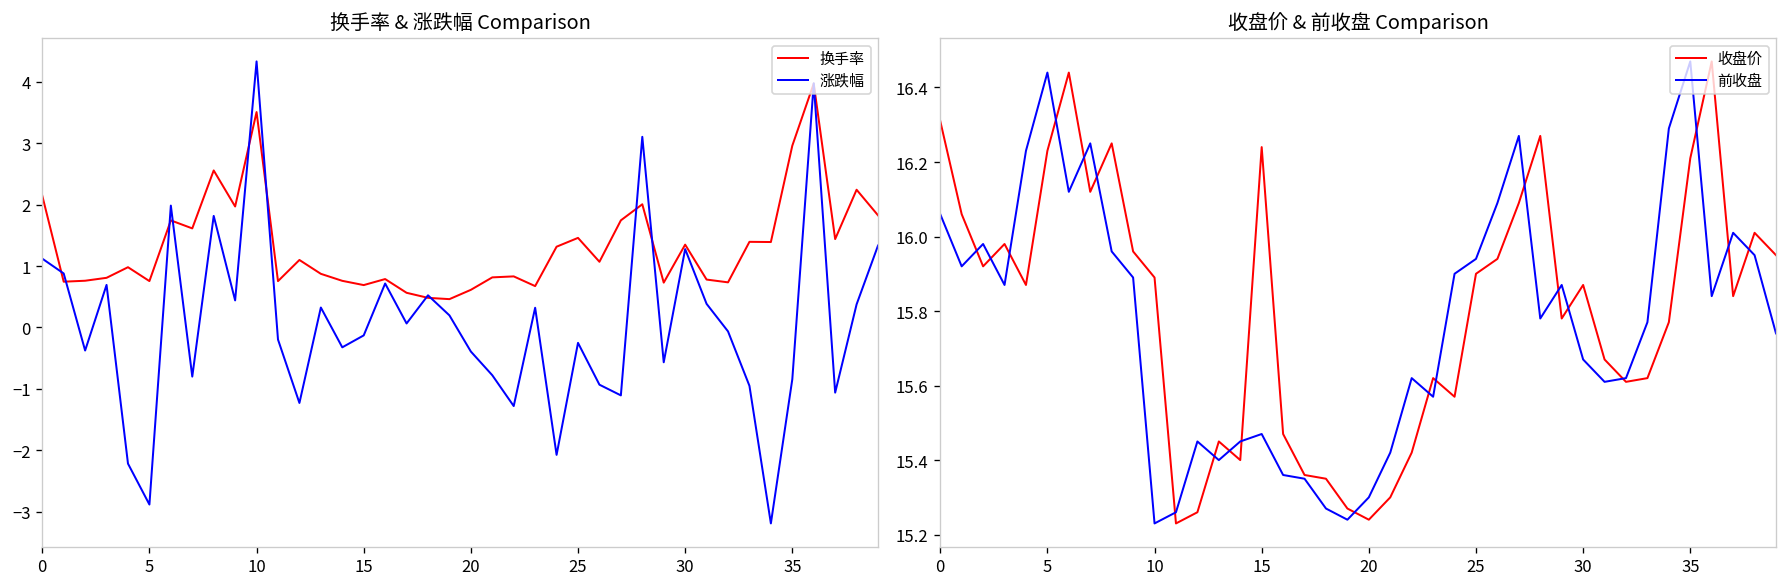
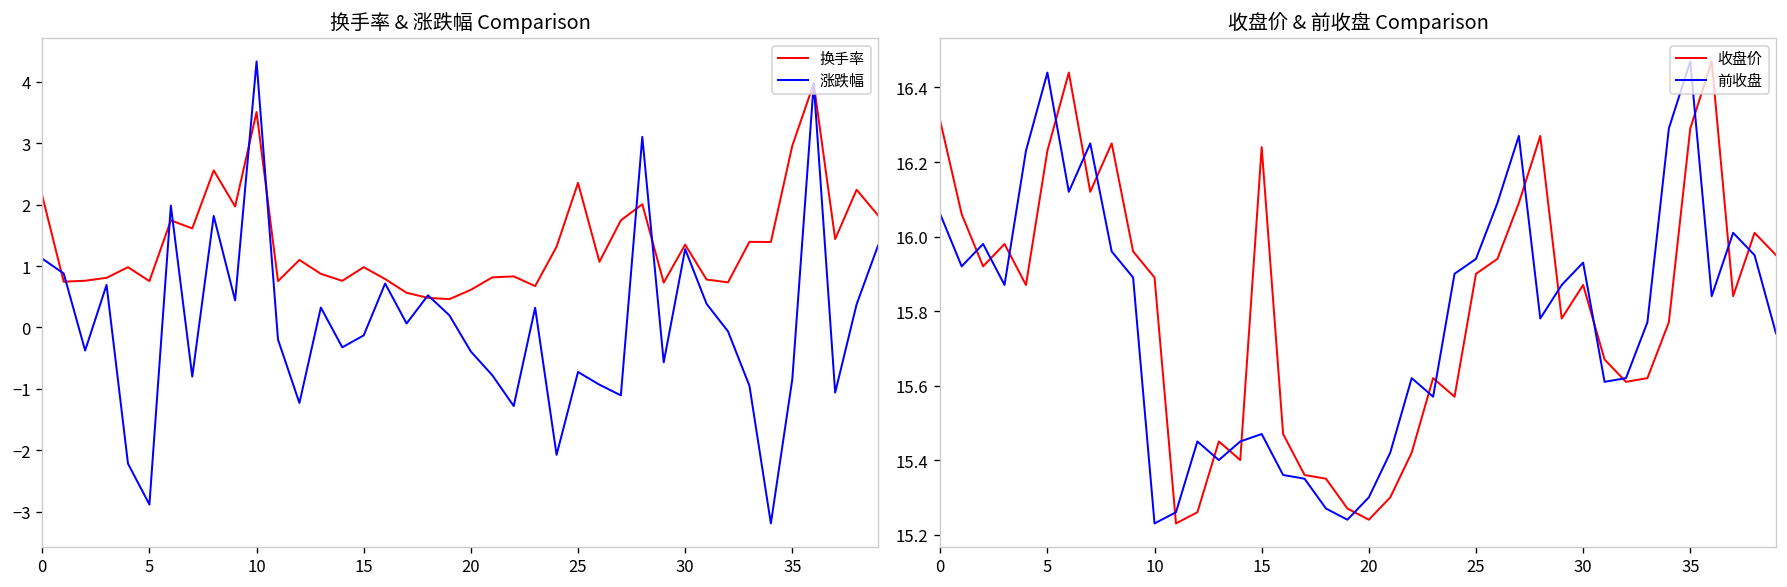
  {
    "换手率 & 涨跌幅 Comparison": {
      "换手率": {
        "0": 2.1,
        "5": 0.8,
        "10": 3.5,
-       "15": 0.7,
+       "15": 1.0,
        "20": 0.6,
-       "25": 1.5,
+       "25": 2.4,
        "30": 1.3,
        "35": 3.0
      },
      "涨跌幅": {
        "0": 1.1,
        "5": -2.9,
        "10": 4.3,
        "15": -0.1,
        "20": -0.4,
-       "25": -0.3,
+       "25": -0.7,
        "30": 1.3,
        "35": -0.8
      }
    },
    "收盘价 & 前收盘 Comparison": {
      "收盘价": {
        "0": 16.31,
        "5": 16.23,
        "10": 15.89,
        "15": 16.24,
        "20": 15.24,
        "25": 15.90,
        "30": 15.87,
-       "35": 16.21
+       "35": 16.29
      },
      "前收盘": {
        "0": 16.06,
        "5": 16.44,
        "10": 15.23,
        "15": 15.47,
        "20": 15.30,
        "25": 15.94,
-       "30": 15.67
+       "30": 15.93
      }
    }
  }
